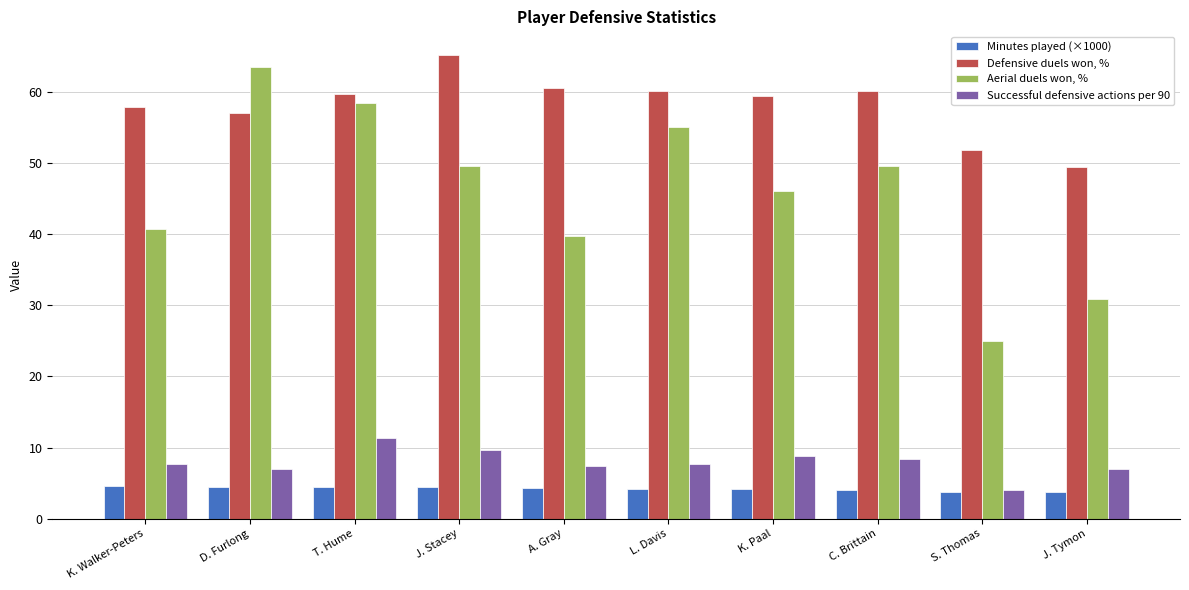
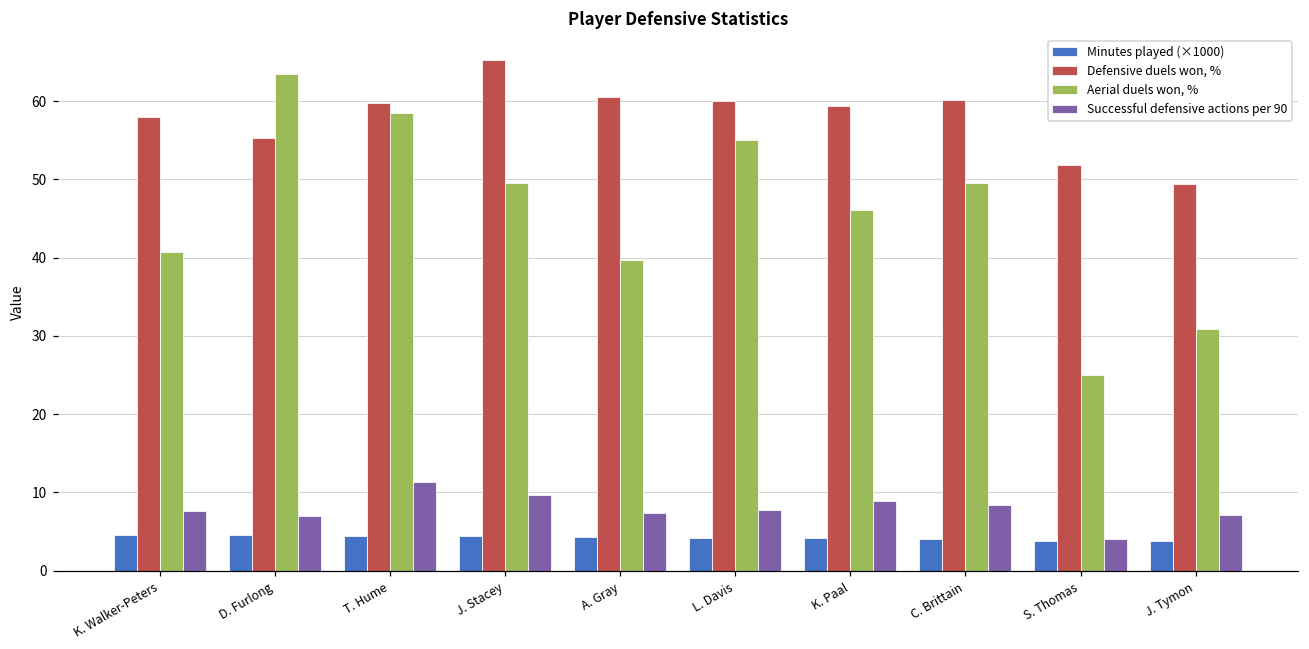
  {
    "Minutes played (×1000)": {
      "K. Walker-Peters": 5,
      "D. Furlong": 5,
      "T. Hume": 4,
      "J. Stacey": 4,
      "A. Gray": 4,
      "L. Davis": 4,
      "K. Paal": 4,
      "C. Brittain": 4,
      "S. Thomas": 4,
      "J. Tymon": 4
    },
    "Defensive duels won, %": {
      "K. Walker-Peters": 58,
-     "D. Furlong": 57,
+     "D. Furlong": 55,
      "T. Hume": 60,
      "J. Stacey": 65,
      "A. Gray": 61,
      "L. Davis": 60,
      "K. Paal": 59,
      "C. Brittain": 60,
      "S. Thomas": 52,
      "J. Tymon": 49
    },
    "Aerial duels won, %": {
      "K. Walker-Peters": 41,
      "D. Furlong": 63,
      "T. Hume": 58,
      "J. Stacey": 50,
      "A. Gray": 40,
      "L. Davis": 55,
      "K. Paal": 46,
      "C. Brittain": 50,
      "S. Thomas": 25,
      "J. Tymon": 31
    },
    "Successful defensive actions per 90": {
      "K. Walker-Peters": 8,
      "D. Furlong": 7,
      "T. Hume": 11,
      "J. Stacey": 10,
      "A. Gray": 7,
      "L. Davis": 8,
      "K. Paal": 9,
      "C. Brittain": 8,
      "S. Thomas": 4,
      "J. Tymon": 7
    }
  }
